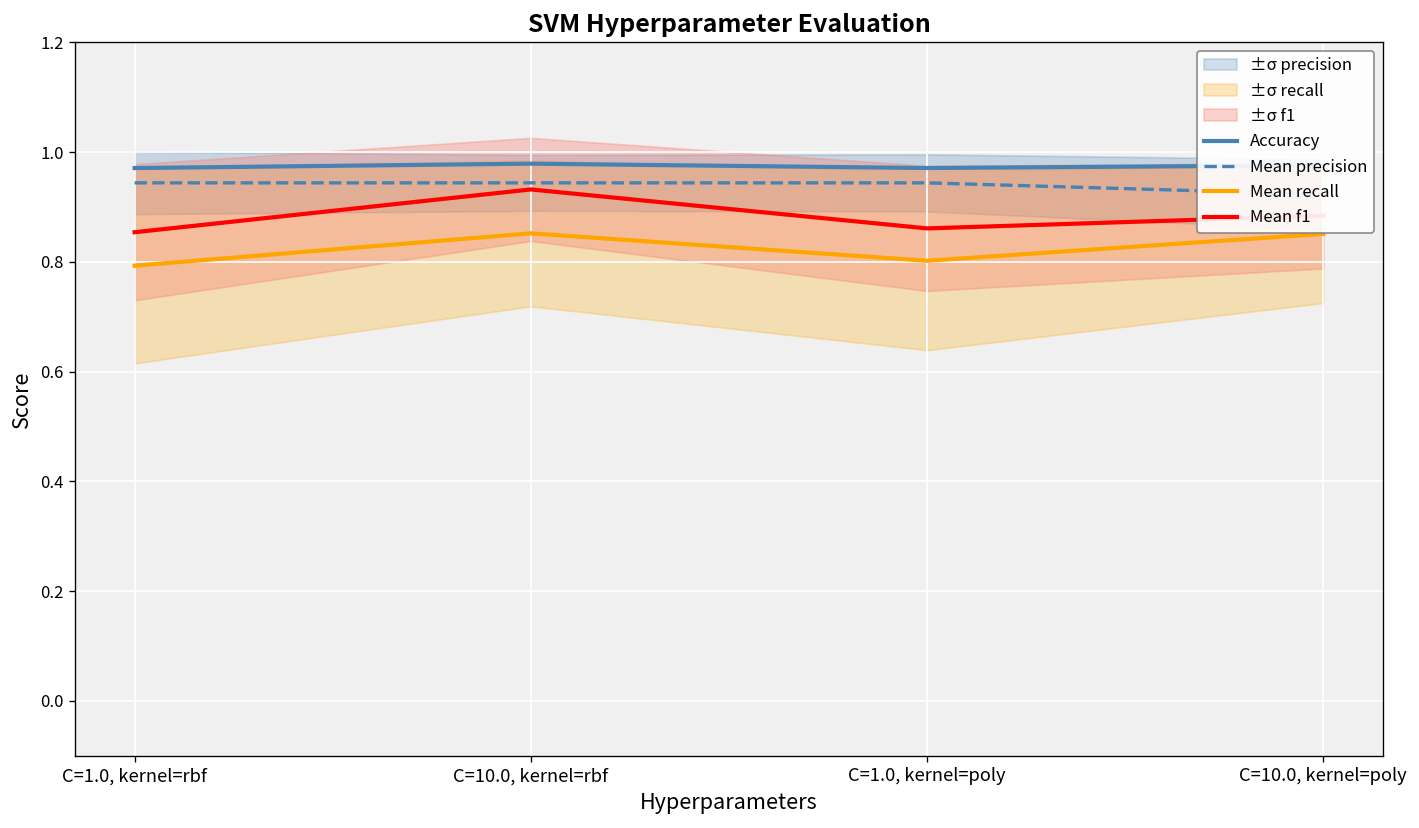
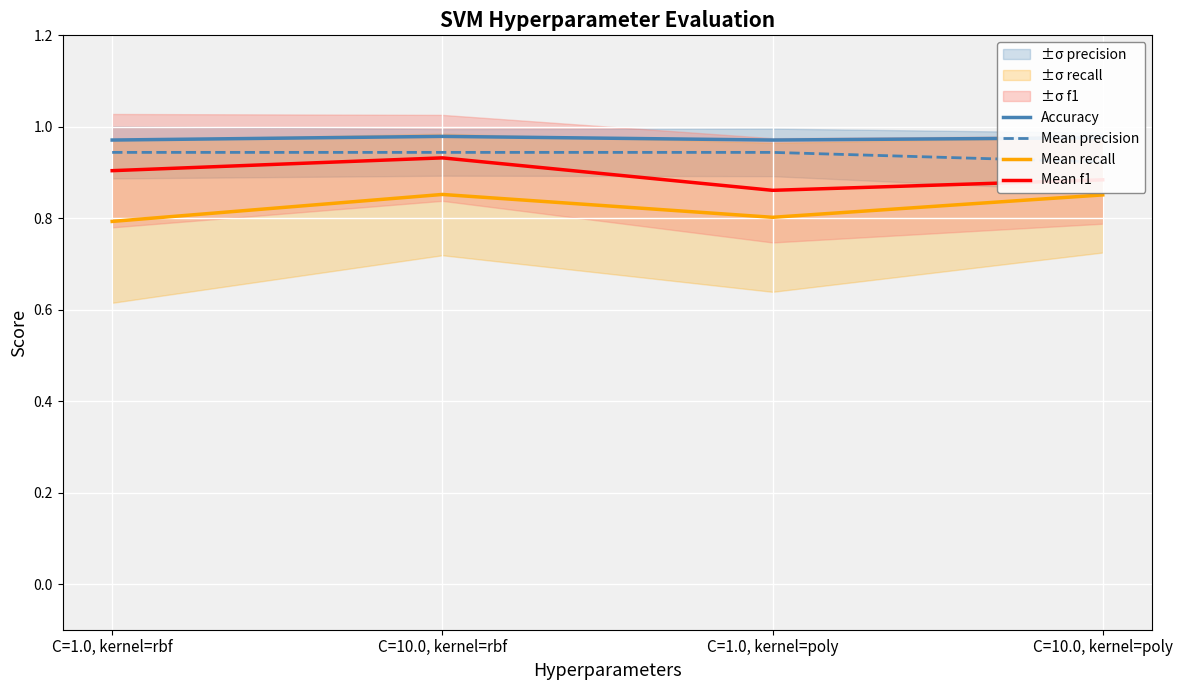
  {
    "Mean f1": {
-     "C=1.0, kernel=rbf": 0.85,
+     "C=1.0, kernel=rbf": 0.90,
      "C=10.0, kernel=rbf": 0.93,
      "C=1.0, kernel=poly": 0.86
    }
  }
